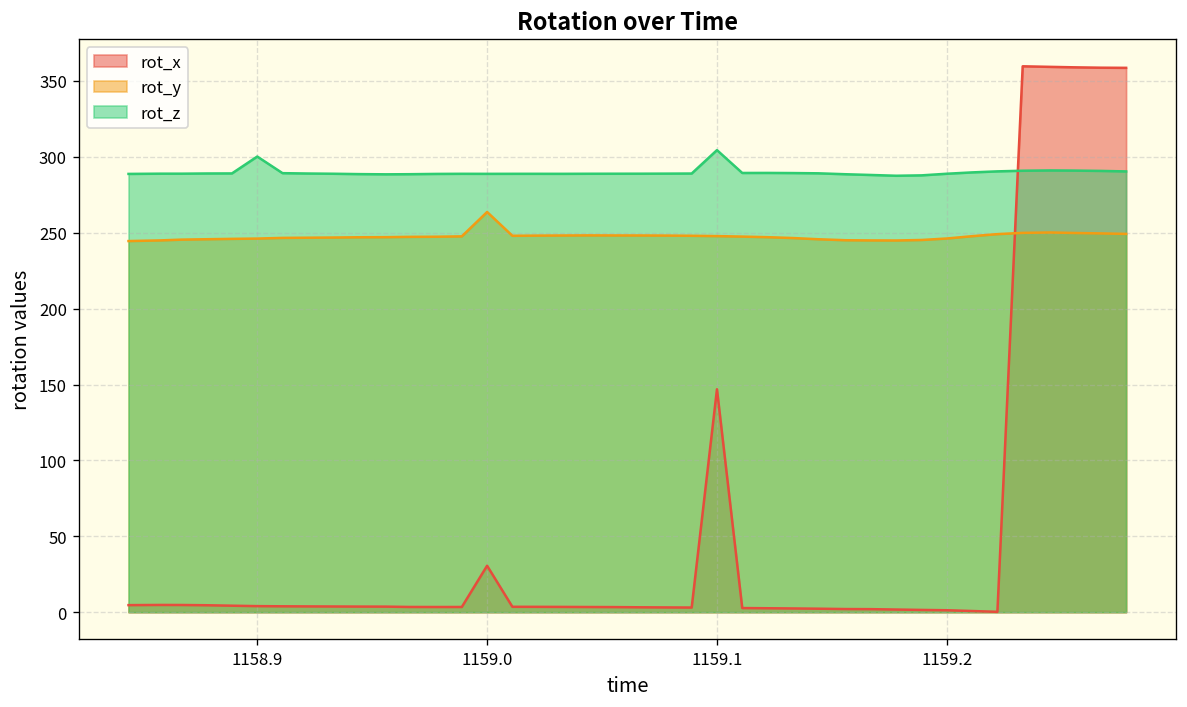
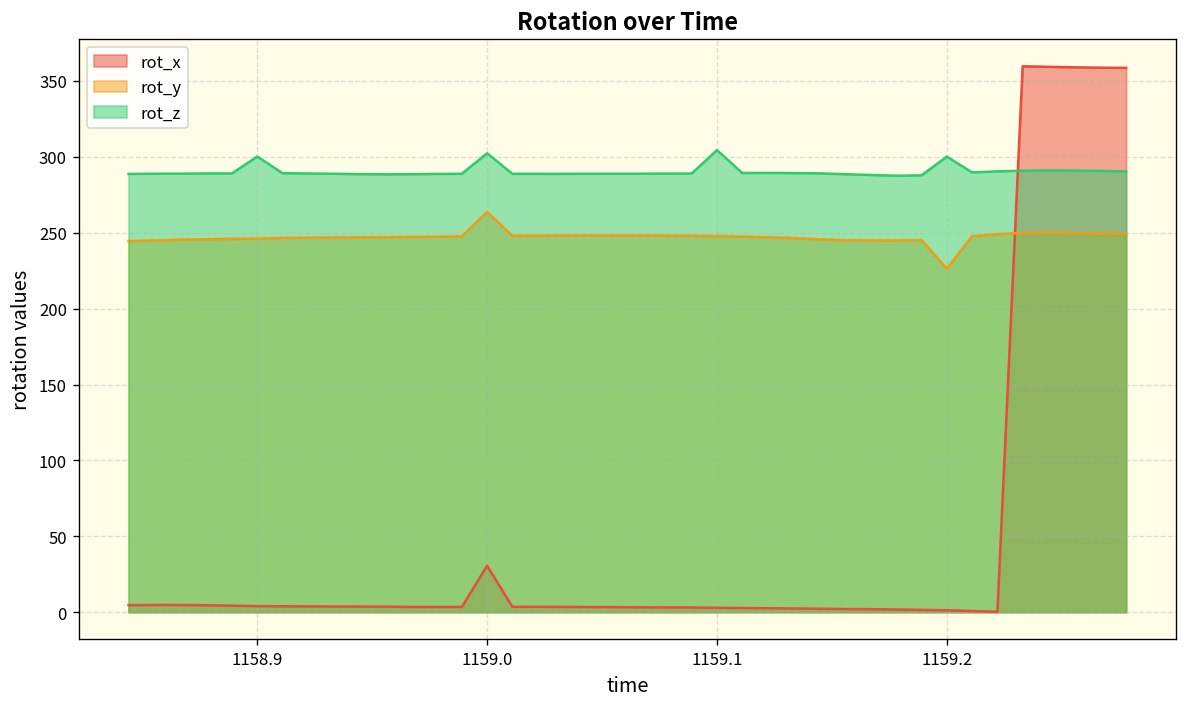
  {
    "rot_x": {
      "1158.9": 4,
      "1159.0": 31,
-     "1159.1": 147,
+     "1159.1": 3,
      "1159.2": 1
    },
    "rot_y": {
      "1158.9": 246,
      "1159.0": 264,
      "1159.1": 248,
-     "1159.2": 246
+     "1159.2": 226
    },
    "rot_z": {
      "1158.9": 300,
-     "1159.0": 289,
+     "1159.0": 302,
      "1159.1": 304,
-     "1159.2": 289
+     "1159.2": 300
    }
  }
